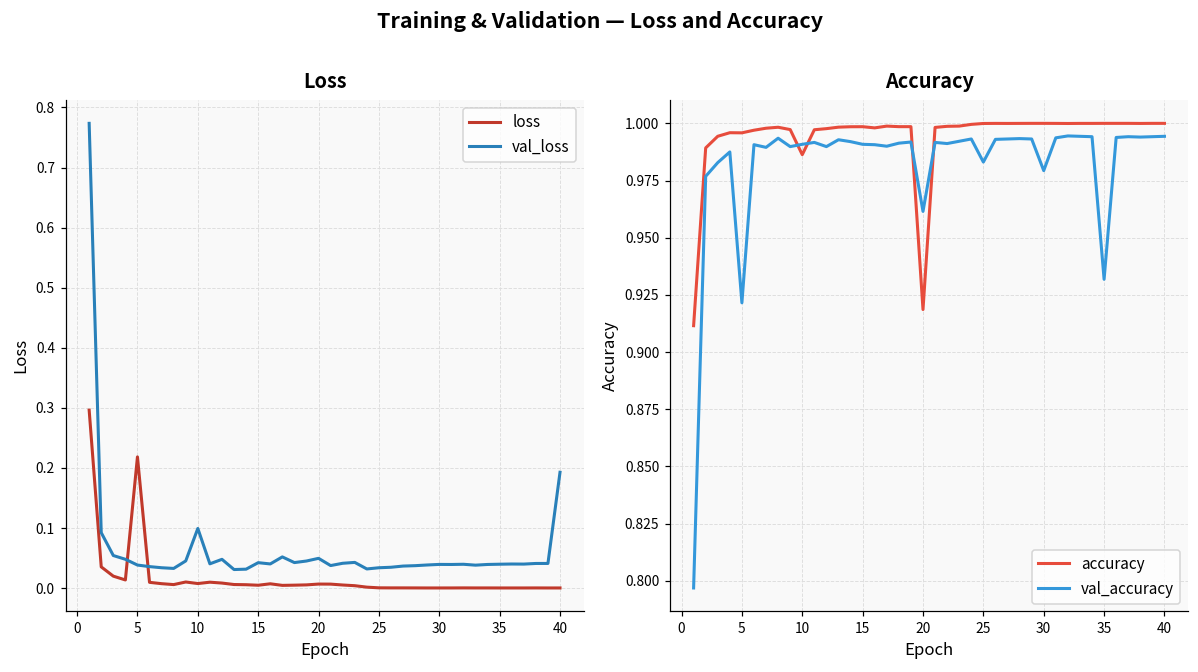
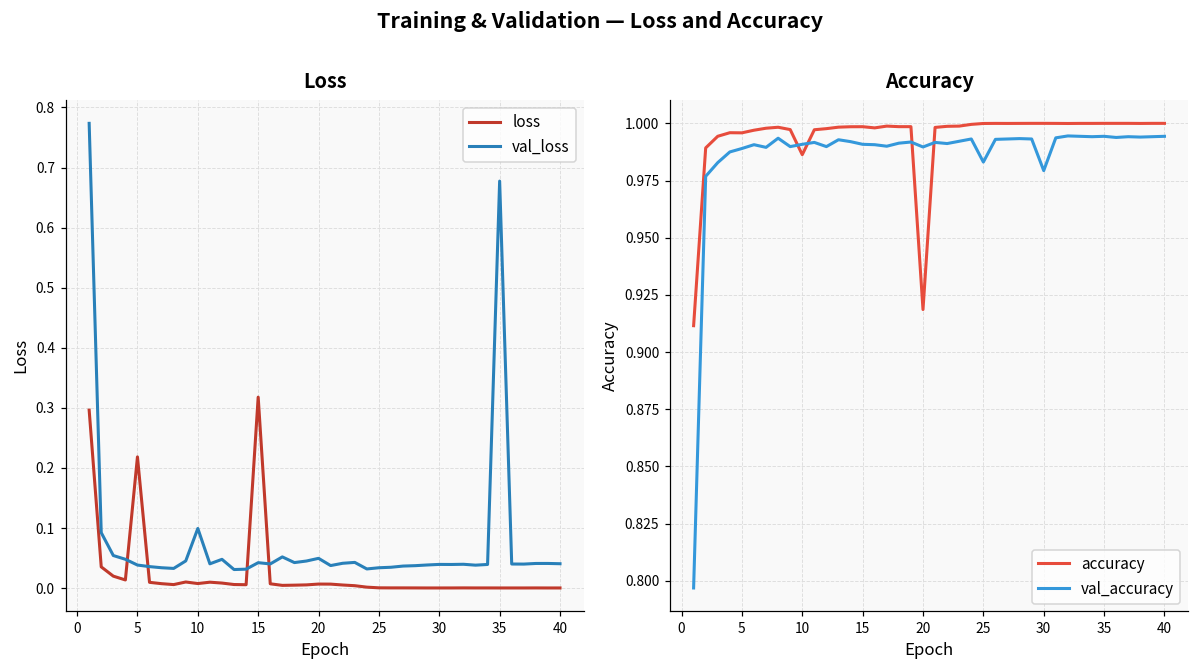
  {
    "Loss": {
      "loss": {
        "5": 0.22,
        "10": 0.01,
-       "15": 0.00,
+       "15": 0.32,
        "20": 0.01,
        "25": 0.00,
        "30": 0.00,
        "35": 0.00,
        "40": 0.00
      },
      "val_loss": {
        "5": 0.04,
        "10": 0.10,
        "15": 0.04,
        "20": 0.05,
        "25": 0.03,
        "30": 0.04,
-       "35": 0.04,
-       "40": 0.19
+       "35": 0.68,
+       "40": 0.04
      }
    },
    "Accuracy": {
      "accuracy": {
        "5": 0.996,
        "10": 0.986,
        "15": 0.999,
        "20": 0.919,
        "25": 1.000,
        "30": 1.000,
        "35": 1.000,
        "40": 1.000
      },
      "val_accuracy": {
-       "5": 0.922,
+       "5": 0.989,
        "10": 0.991,
        "15": 0.991,
-       "20": 0.961,
+       "20": 0.990,
        "25": 0.983,
        "30": 0.979,
-       "35": 0.932,
+       "35": 0.994,
        "40": 0.994
      }
    }
  }
